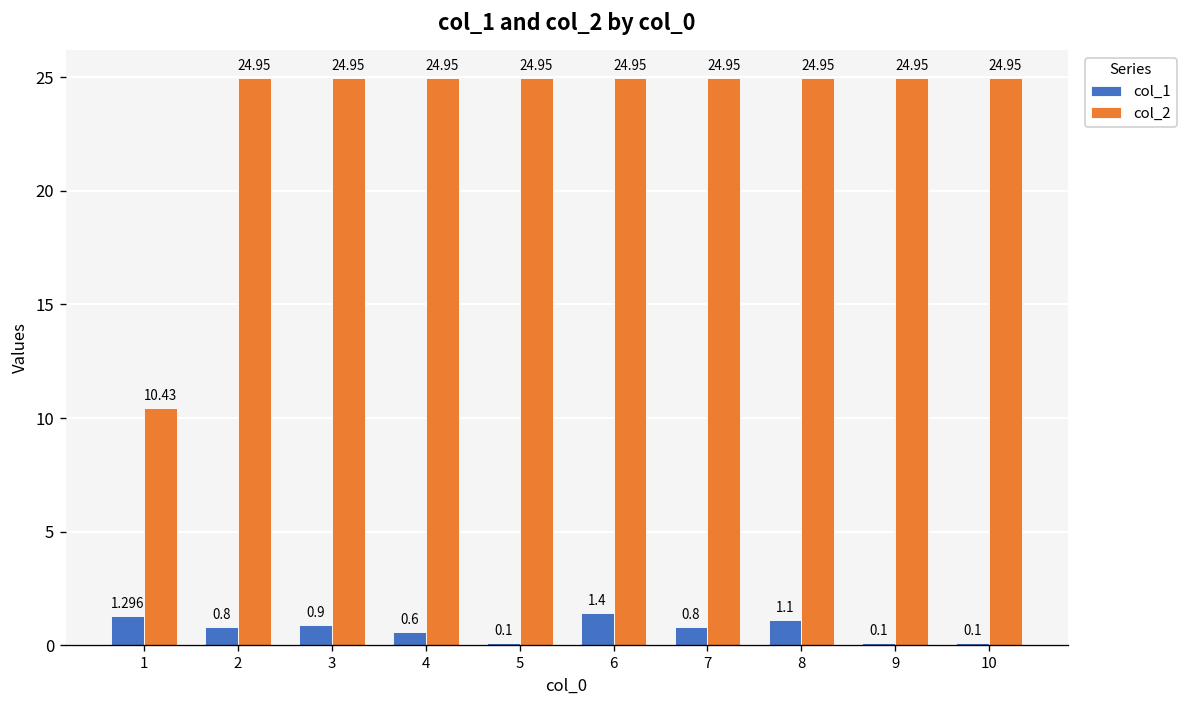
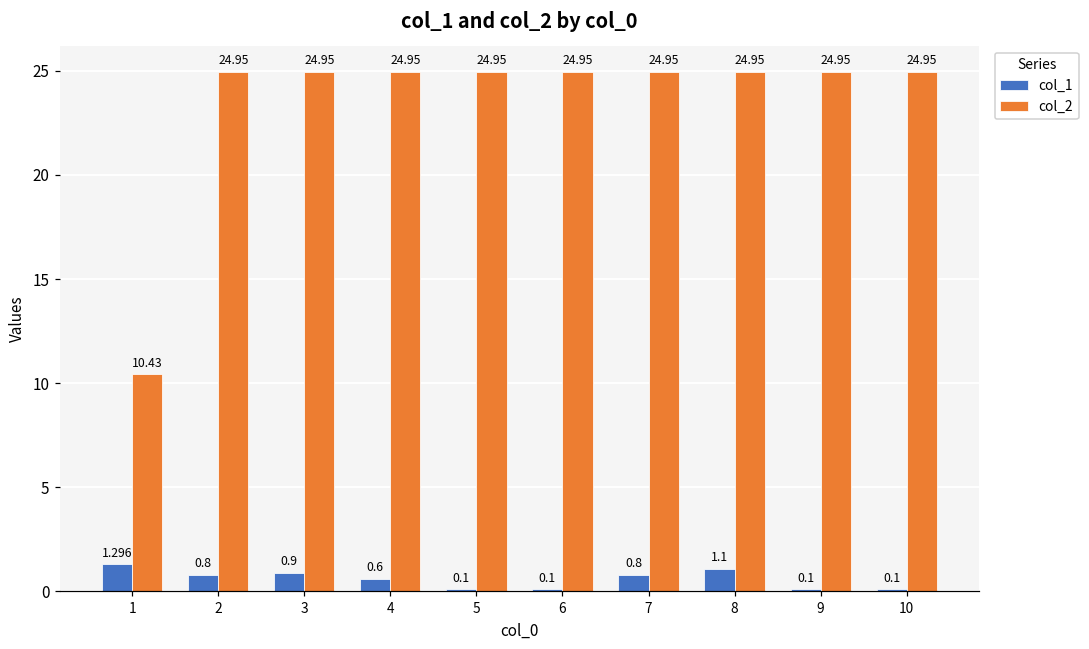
  {
    "col_1": {
      "1": 1.296,
      "2": 0.8,
      "3": 0.9,
      "4": 0.6,
      "5": 0.1,
-     "6": 1.4,
+     "6": 0.1,
      "7": 0.8,
      "8": 1.1,
      "9": 0.1,
      "10": 0.1
    },
    "col_2": {
      "1": 10.43,
      "2": 24.95,
      "3": 24.95,
      "4": 24.95,
      "5": 24.95,
      "6": 24.95,
      "7": 24.95,
      "8": 24.95,
      "9": 24.95,
      "10": 24.95
    }
  }
